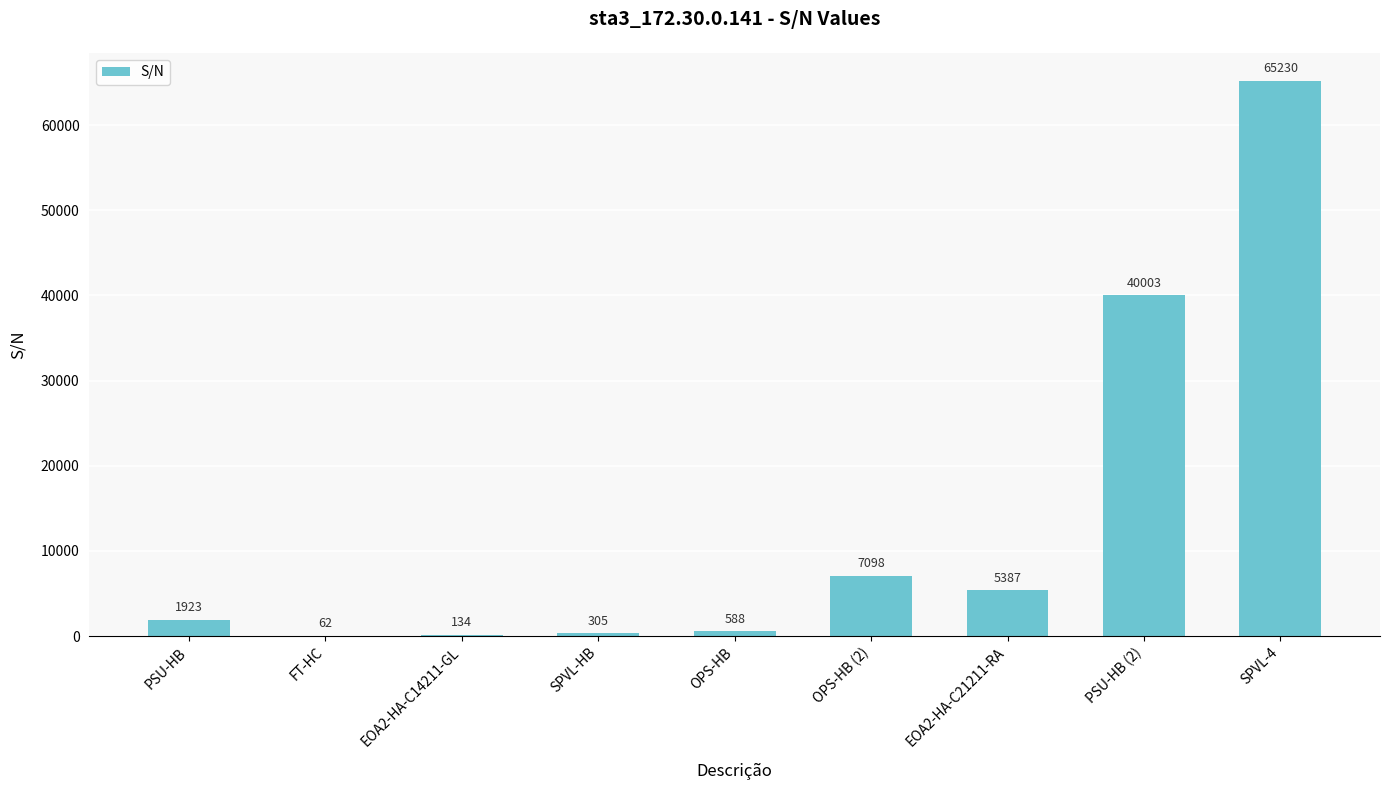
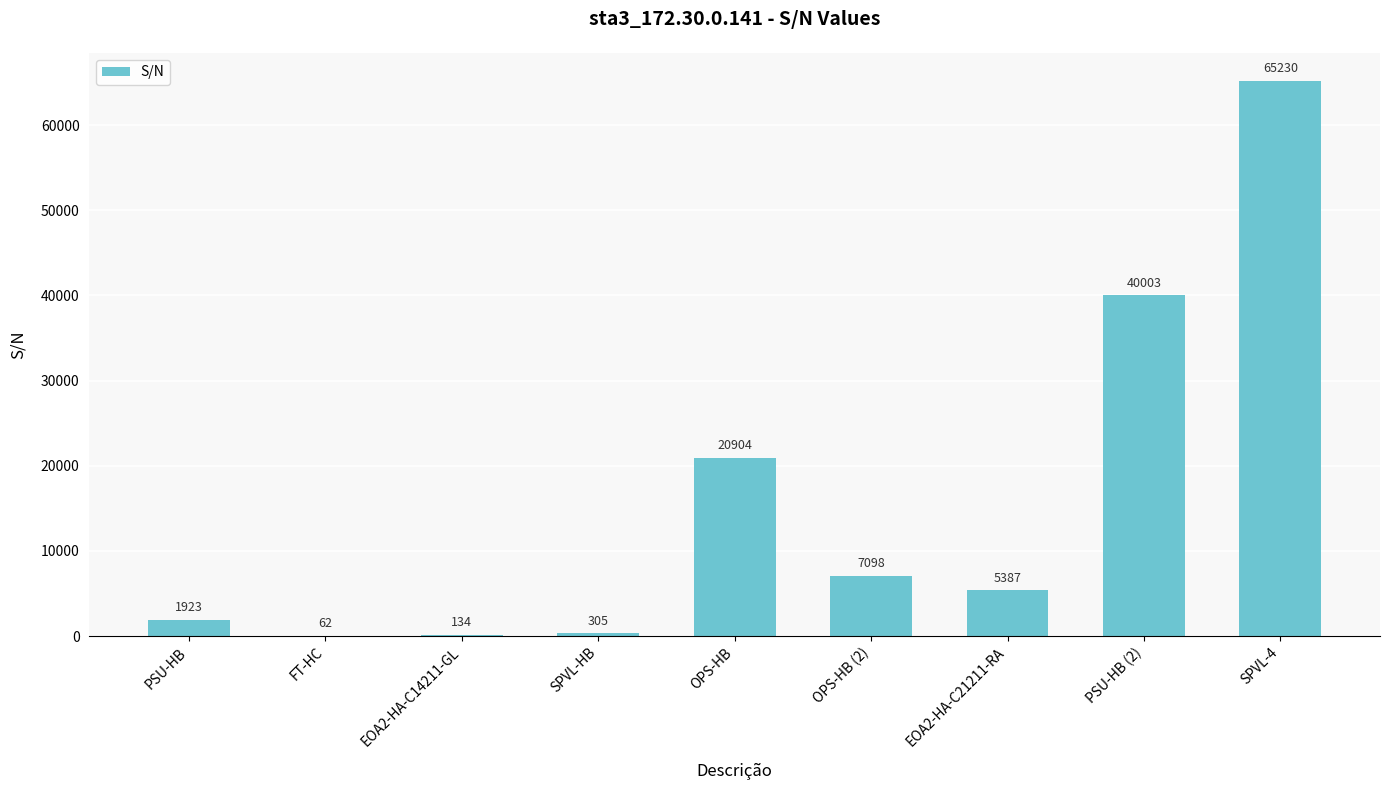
  {
    "PSU-HB": 1923,
    "FT-HC": 62,
    "EOA2-HA-C14211-GL": 134,
    "SPVL-HB": 305,
-   "OPS-HB": 588,
+   "OPS-HB": 20904,
    "OPS-HB (2)": 7098,
    "EOA2-HA-C21211-RA": 5387,
    "PSU-HB (2)": 40003,
    "SPVL-4": 65230
  }
